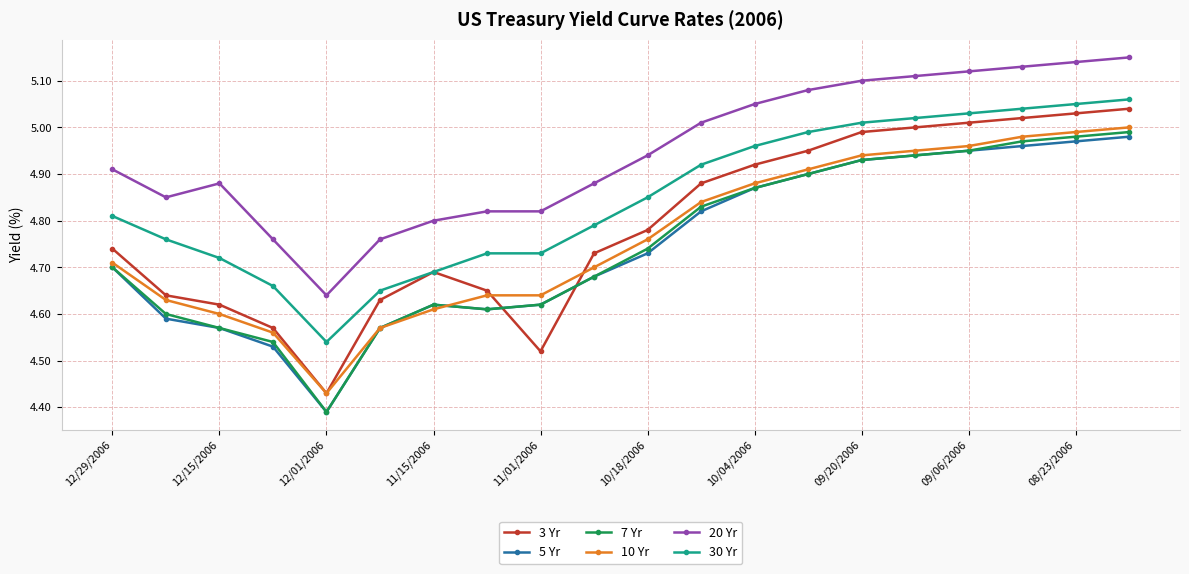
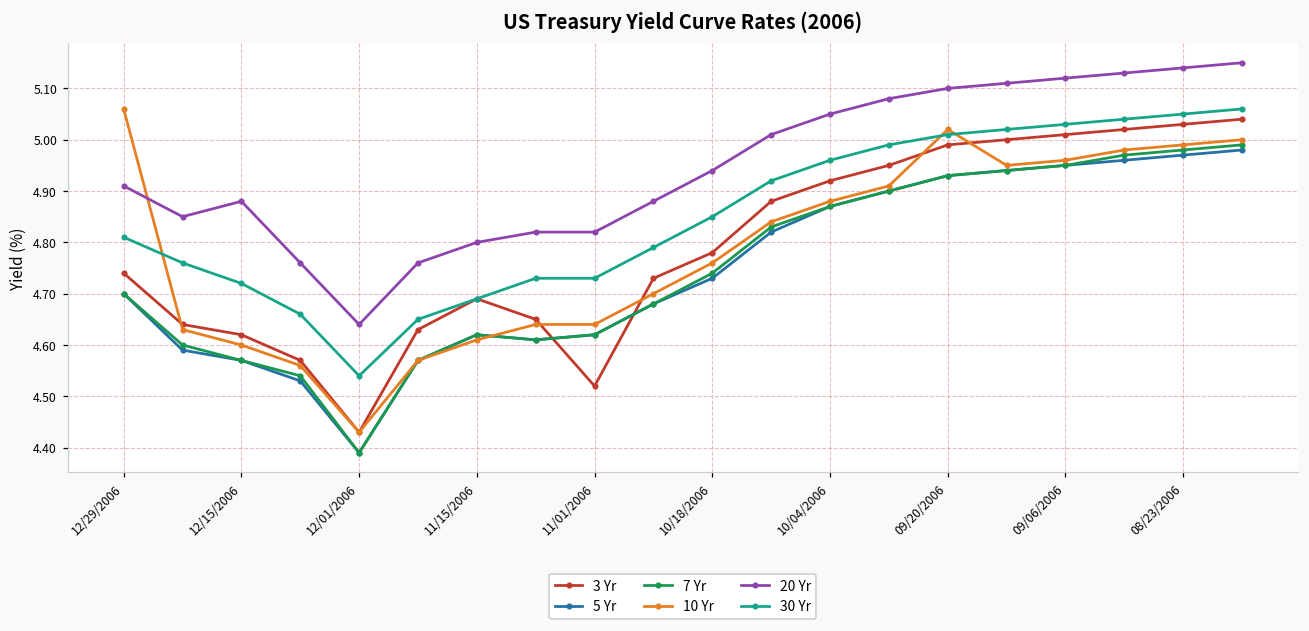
  {
    "3 Yr": {
      "12/29/2006": 4.74,
      "12/15/2006": 4.62,
      "11/01/2006": 4.52,
      "10/18/2006": 4.78,
      "10/04/2006": 4.92,
      "09/20/2006": 4.99,
      "09/06/2006": 5.01,
      "08/23/2006": 5.03
    },
    "10 Yr": {
-     "12/29/2006": 4.71,
+     "12/29/2006": 5.06,
      "12/15/2006": 4.60,
      "11/15/2006": 4.61,
      "11/01/2006": 4.64,
      "10/18/2006": 4.76,
      "10/04/2006": 4.88,
-     "09/20/2006": 4.94,
+     "09/20/2006": 5.02,
      "09/06/2006": 4.96,
      "08/23/2006": 4.99
    },
    "20 Yr": {
      "12/29/2006": 4.91,
      "12/15/2006": 4.88,
      "12/01/2006": 4.64,
      "11/15/2006": 4.80,
      "11/01/2006": 4.82,
      "10/18/2006": 4.94,
      "10/04/2006": 5.05,
      "09/20/2006": 5.10,
      "09/06/2006": 5.12,
      "08/23/2006": 5.14
    }
  }
